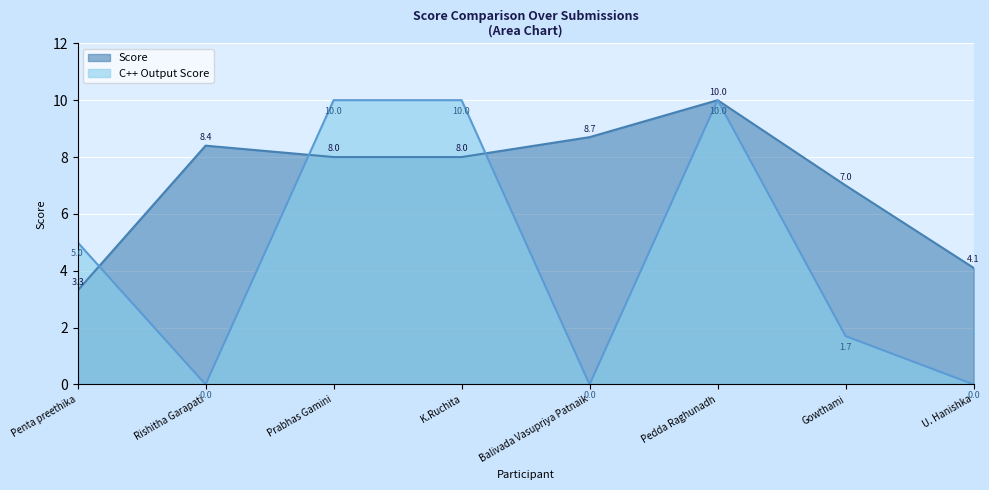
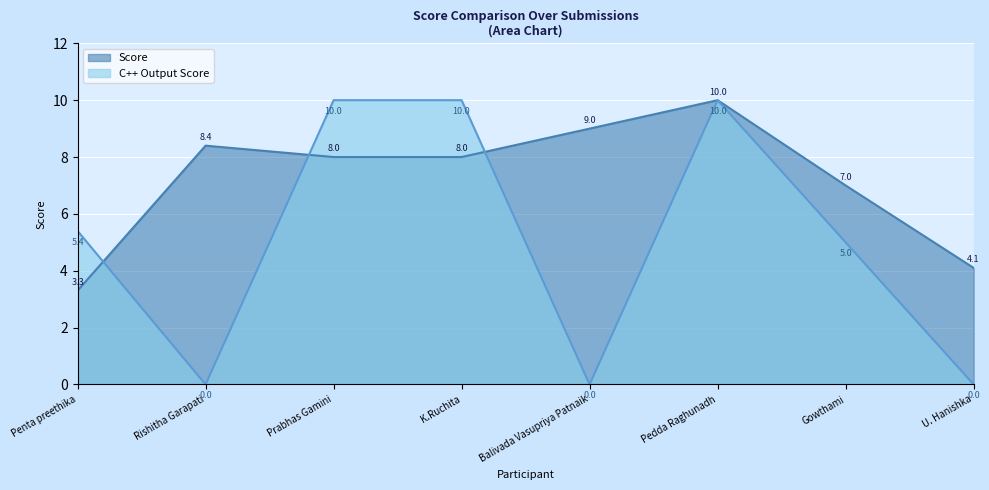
  {
    "Score": {
      "Penta preethika": 3.3,
      "Rishitha Garapati": 8.4,
      "Prabhas Gamini": 8.0,
      "K.Ruchita": 8.0,
-     "Balivada Vasupriya Patnaik": 8.7,
+     "Balivada Vasupriya Patnaik": 9.0,
      "Gowthami": 7.0,
      "U. Hanishka": 4.1
    },
    "C++ Output Score": {
-     "Penta preethika": 5.0,
+     "Penta preethika": 5.4,
      "Rishitha Garapati": 0.0,
      "Prabhas Gamini": 10.0,
      "K.Ruchita": 10.0,
      "Balivada Vasupriya Patnaik": 0.0,
-     "Gowthami": 1.7,
+     "Gowthami": 5.0,
      "U. Hanishka": 0.0
    }
  }
